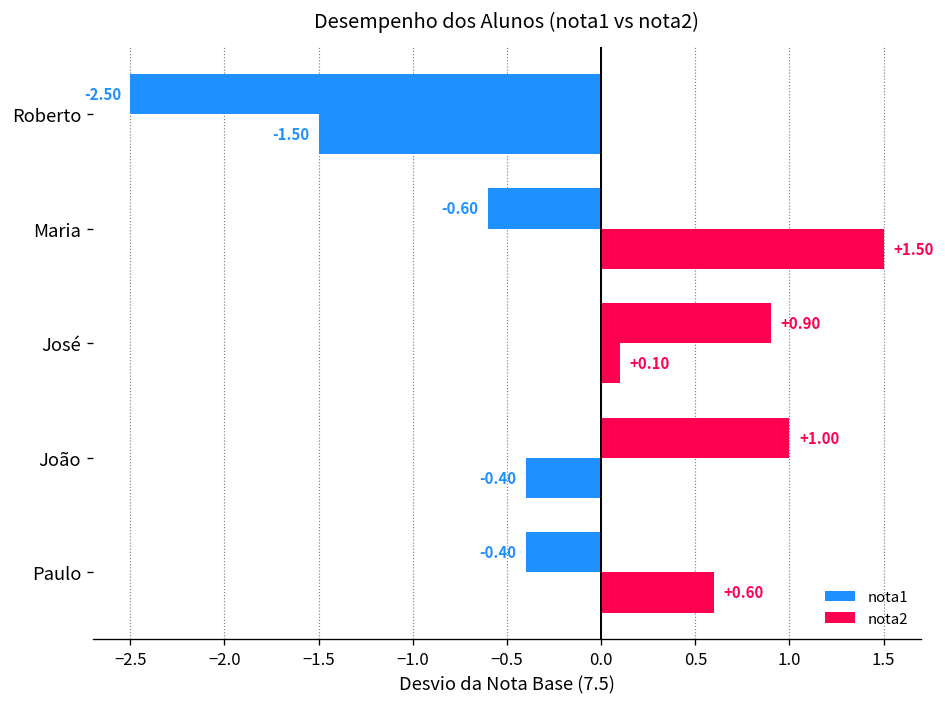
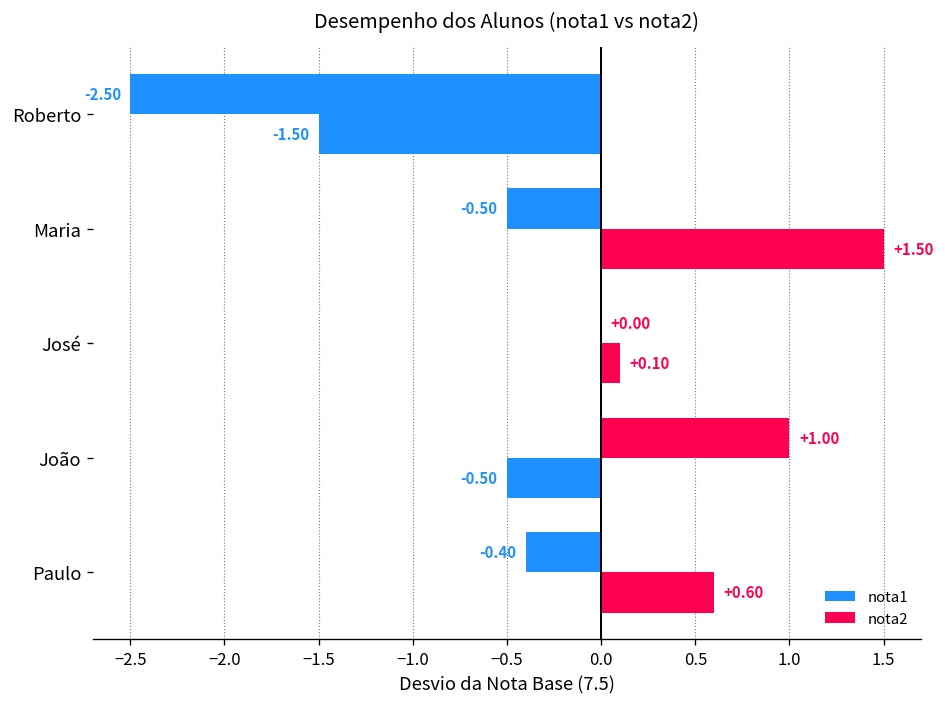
  {
    "nota1": {
      "Roberto": "-2.50",
-     "Maria": "-0.60",
-     "José": "+0.90",
+     "Maria": "-0.50",
+     "José": "+0.00",
      "João": "+1.00",
      "Paulo": "-0.40"
    },
    "nota2": {
      "Roberto": "-1.50",
      "Maria": "+1.50",
      "José": "+0.10",
-     "João": "-0.40",
+     "João": "-0.50",
      "Paulo": "+0.60"
    }
  }
